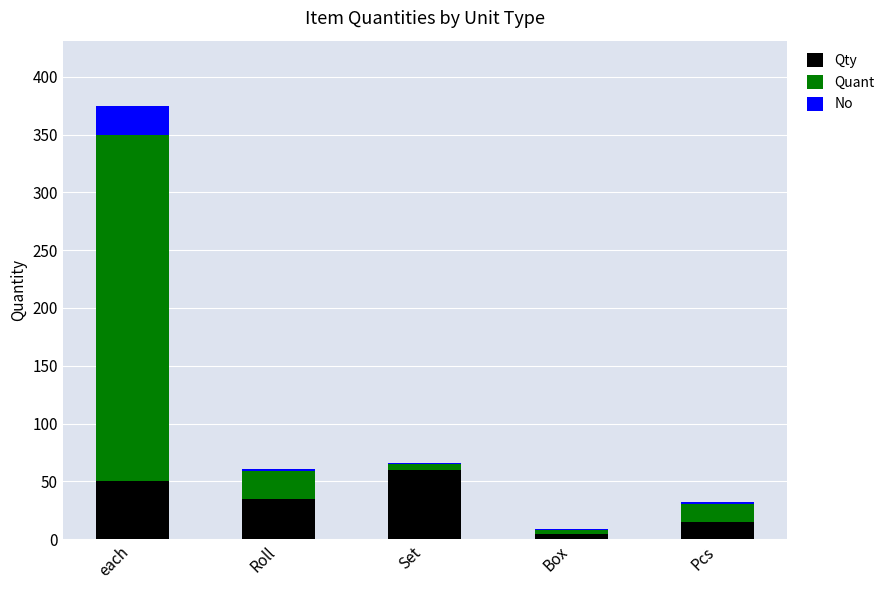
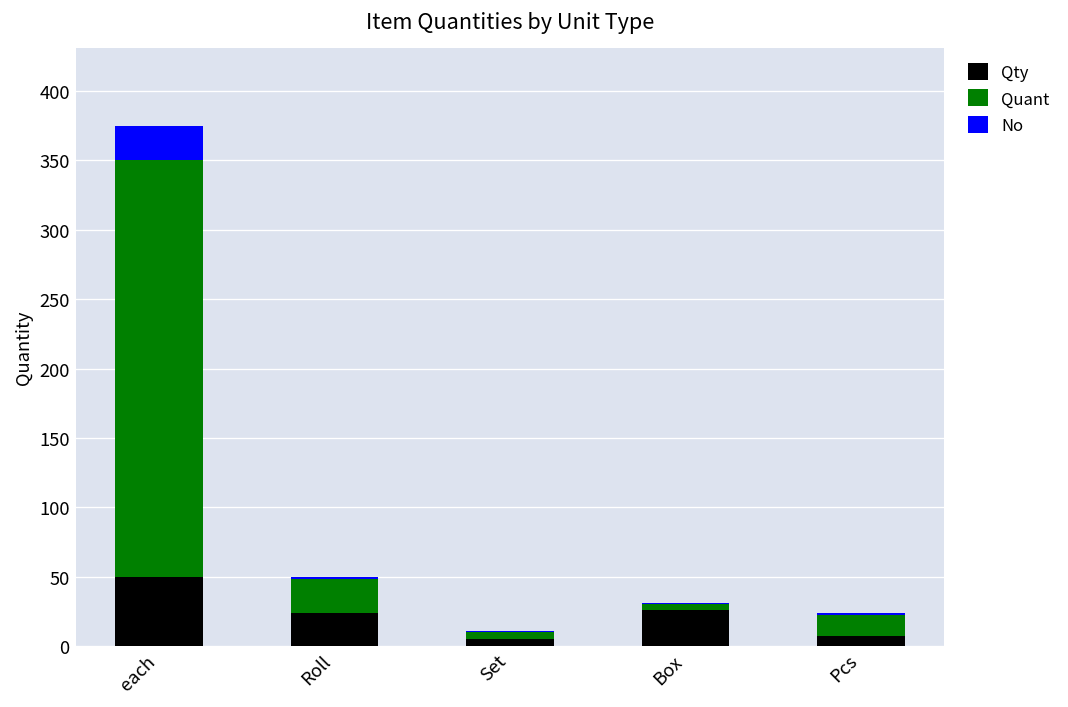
  {
    "Qty": {
      "each": 50,
-     "Roll": 35,
-     "Set": 60,
-     "Box": 4,
-     "Pcs": 15
+     "Roll": 24,
+     "Set": 5,
+     "Box": 26,
+     "Pcs": 7
    },
    "Quant": {
      "each": 300,
      "Roll": 24,
      "Set": 5,
      "Box": 4,
      "Pcs": 15
    },
    "No": {
      "each": 25
    }
  }
